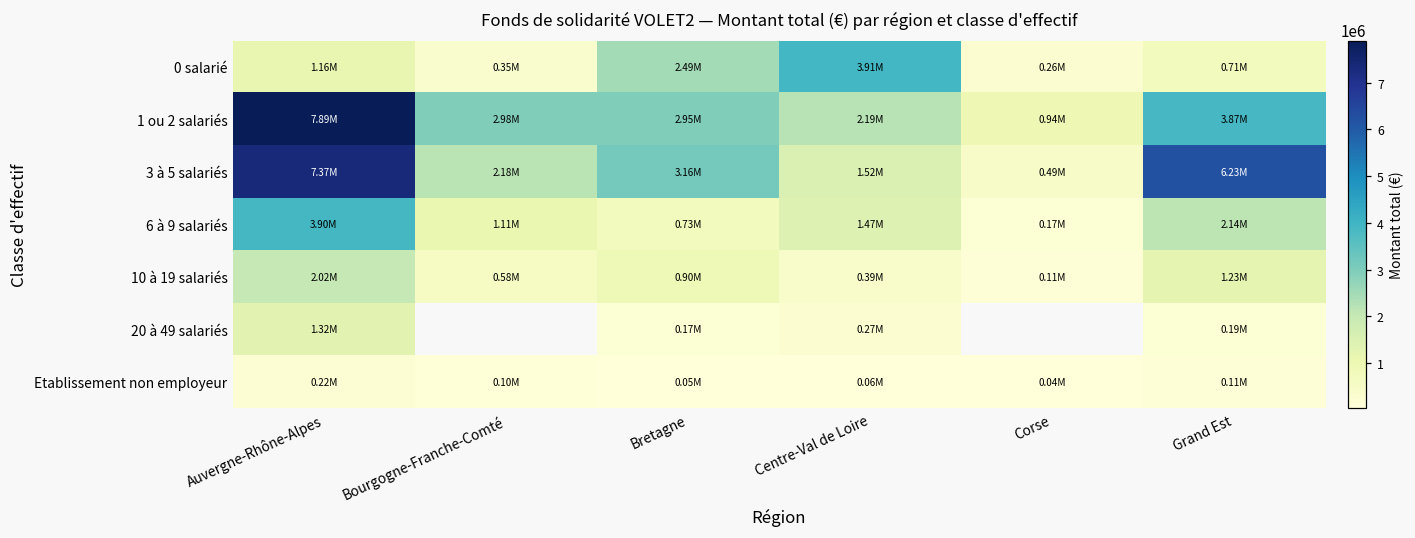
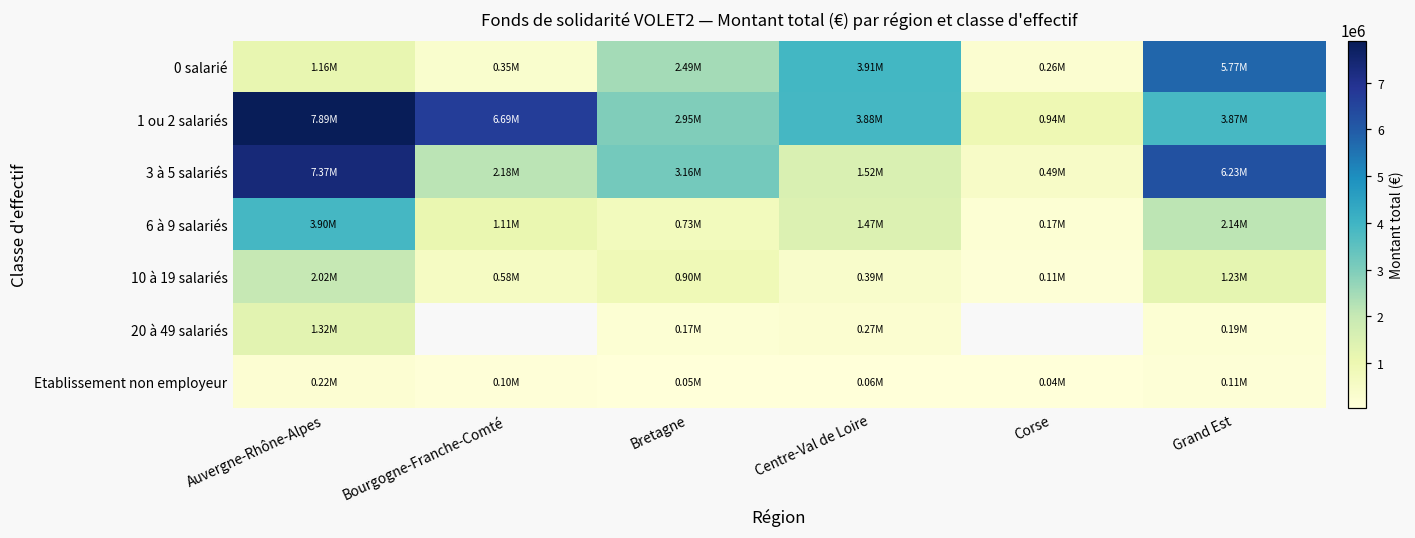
  {
    "0 salarié": {
      "Auvergne-Rhône-Alpes": "1.16M",
      "Bourgogne-Franche-Comté": "0.35M",
      "Bretagne": "2.49M",
      "Centre-Val de Loire": "3.91M",
      "Corse": "0.26M",
-     "Grand Est": "0.71M"
+     "Grand Est": "5.77M"
    },
    "1 ou 2 salariés": {
      "Auvergne-Rhône-Alpes": "7.89M",
-     "Bourgogne-Franche-Comté": "2.98M",
+     "Bourgogne-Franche-Comté": "6.69M",
      "Bretagne": "2.95M",
-     "Centre-Val de Loire": "2.19M",
+     "Centre-Val de Loire": "3.88M",
      "Corse": "0.94M",
      "Grand Est": "3.87M"
    },
    "3 à 5 salariés": {
      "Auvergne-Rhône-Alpes": "7.37M",
      "Bourgogne-Franche-Comté": "2.18M",
      "Bretagne": "3.16M",
      "Centre-Val de Loire": "1.52M",
      "Corse": "0.49M",
      "Grand Est": "6.23M"
    },
    "6 à 9 salariés": {
      "Auvergne-Rhône-Alpes": "3.90M",
      "Bourgogne-Franche-Comté": "1.11M",
      "Bretagne": "0.73M",
      "Centre-Val de Loire": "1.47M",
      "Corse": "0.17M",
      "Grand Est": "2.14M"
    },
    "10 à 19 salariés": {
      "Auvergne-Rhône-Alpes": "2.02M",
      "Bourgogne-Franche-Comté": "0.58M",
      "Bretagne": "0.90M",
      "Centre-Val de Loire": "0.39M",
      "Corse": "0.11M",
      "Grand Est": "1.23M"
    },
    "20 à 49 salariés": {
      "Auvergne-Rhône-Alpes": "1.32M",
      "Bretagne": "0.17M",
      "Centre-Val de Loire": "0.27M",
      "Grand Est": "0.19M"
    },
    "Etablissement non employeur": {
      "Auvergne-Rhône-Alpes": "0.22M",
      "Bourgogne-Franche-Comté": "0.10M",
      "Bretagne": "0.05M",
      "Centre-Val de Loire": "0.06M",
      "Corse": "0.04M",
      "Grand Est": "0.11M"
    }
  }
